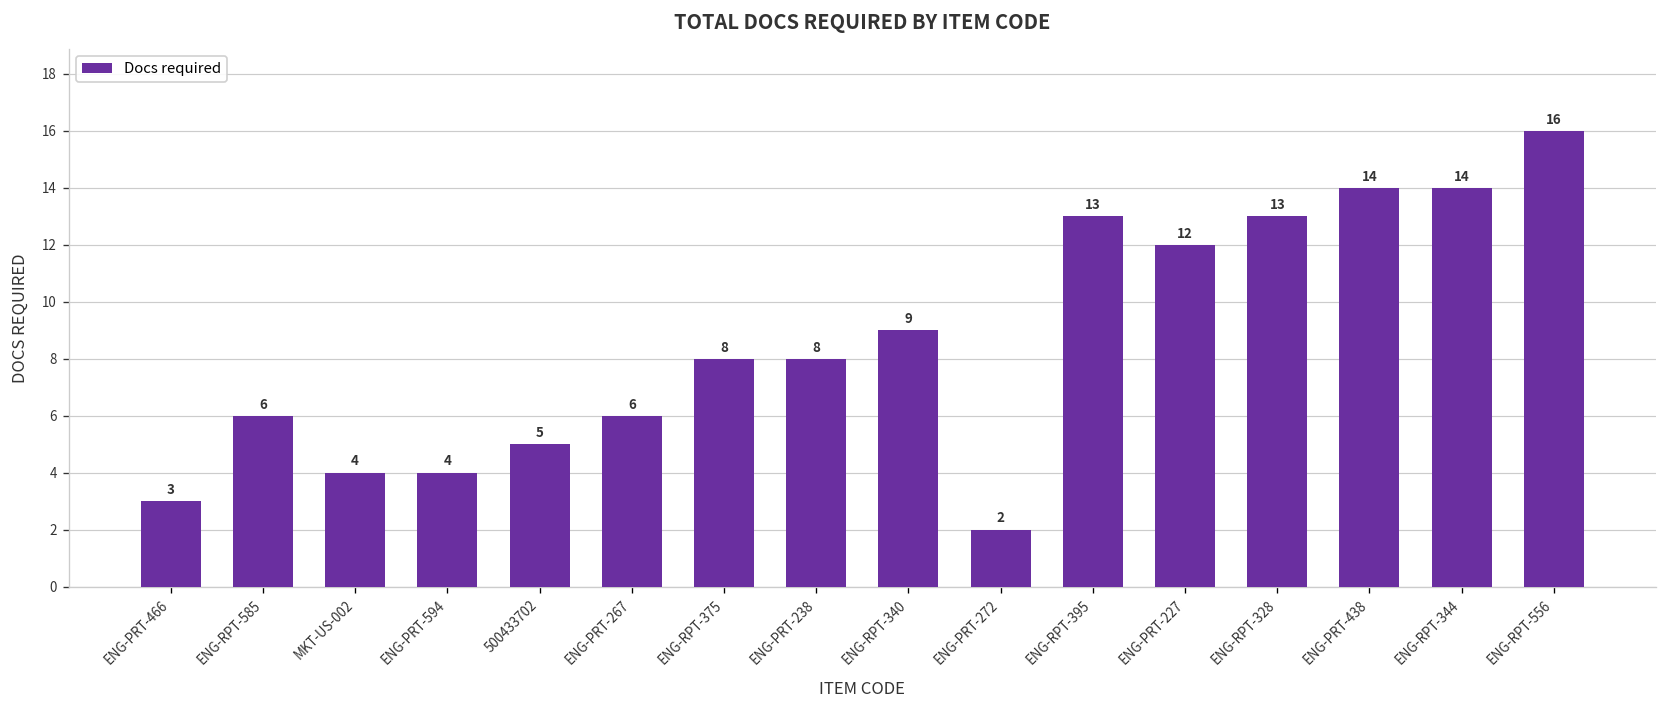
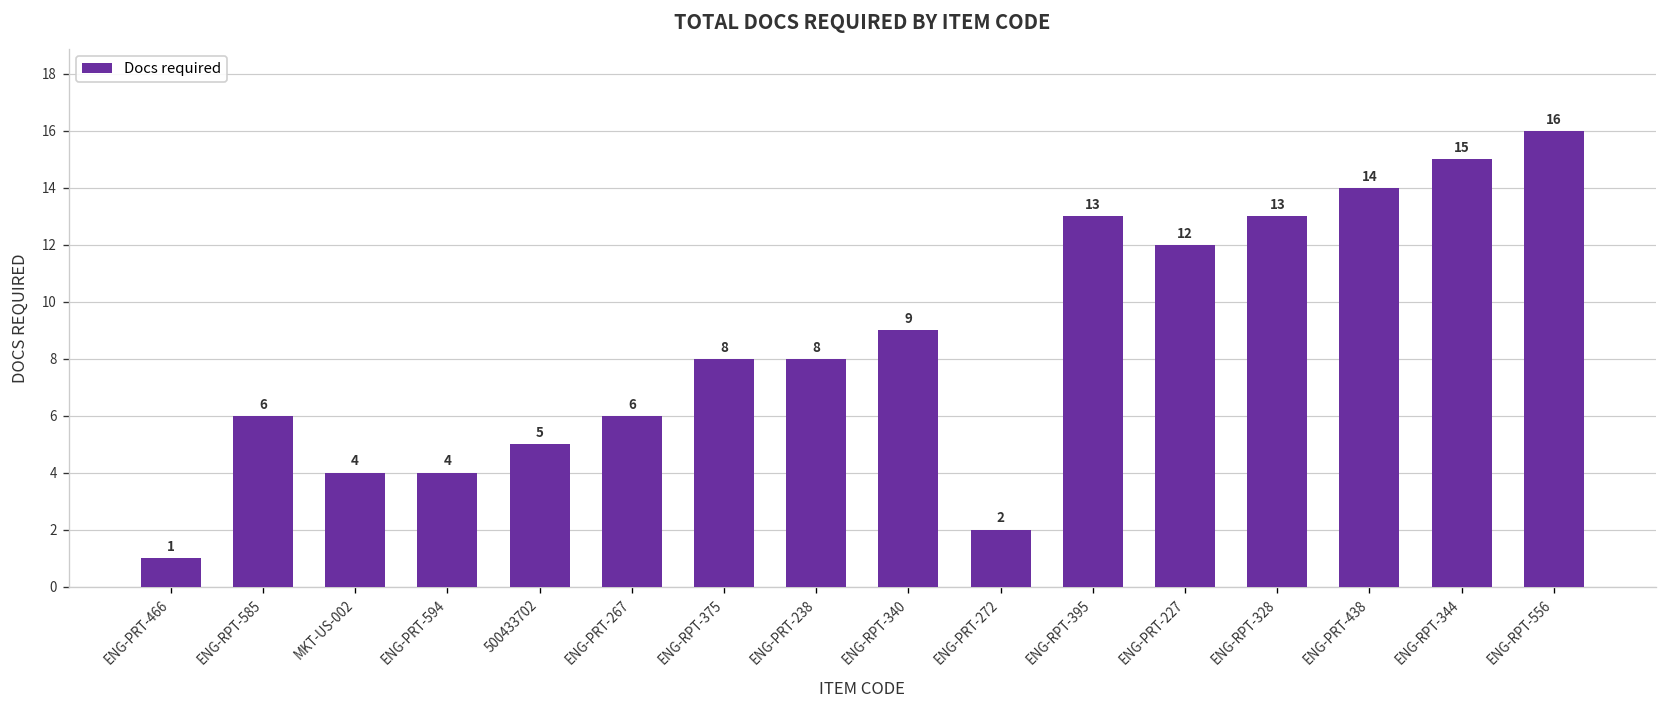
  {
-   "ENG-PRT-466": 3,
+   "ENG-PRT-466": 1,
    "ENG-RPT-585": 6,
    "MKT-US-002": 4,
    "ENG-PRT-594": 4,
    "500433702": 5,
    "ENG-PRT-267": 6,
    "ENG-RPT-375": 8,
    "ENG-PRT-238": 8,
    "ENG-RPT-340": 9,
    "ENG-PRT-272": 2,
    "ENG-RPT-395": 13,
    "ENG-PRT-227": 12,
    "ENG-RPT-328": 13,
    "ENG-PRT-438": 14,
-   "ENG-RPT-344": 14,
+   "ENG-RPT-344": 15,
    "ENG-RPT-556": 16
  }
